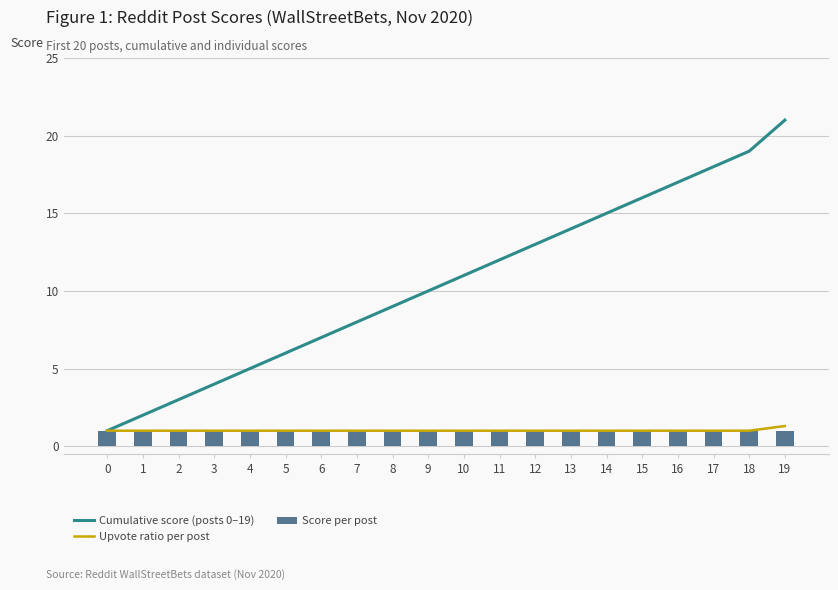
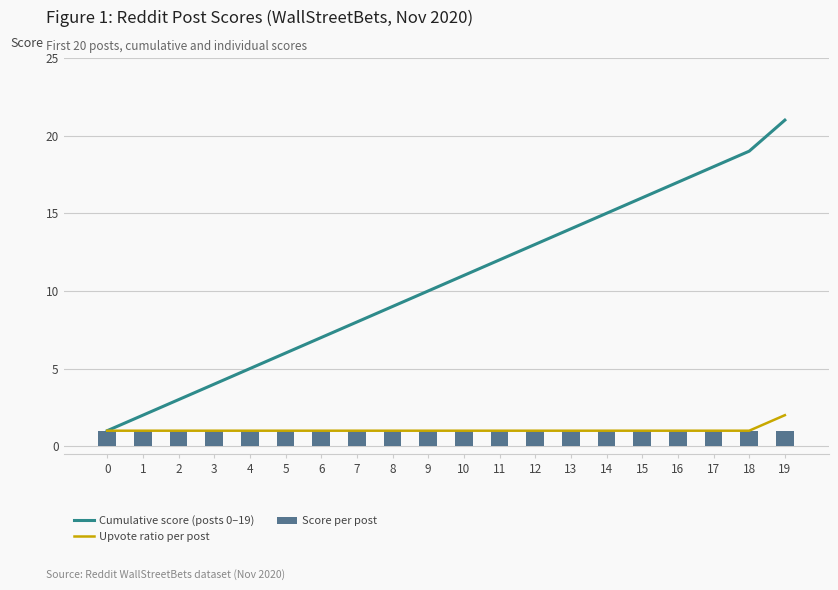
  {
    "Upvote ratio per post": {
      "1": 1.0,
      "2": 1.0,
      "3": 1.0,
      "4": 1.0,
      "5": 1.0,
      "6": 1.0,
      "7": 1.0,
      "8": 1.0,
      "9": 1.0,
      "10": 1.0,
      "11": 1.0,
      "12": 1.0,
      "13": 1.0,
      "14": 1.0,
      "15": 1.0,
      "16": 1.0,
      "17": 1.0,
      "18": 1.0,
-     "19": 1.3
+     "19": 2.0
    }
  }
